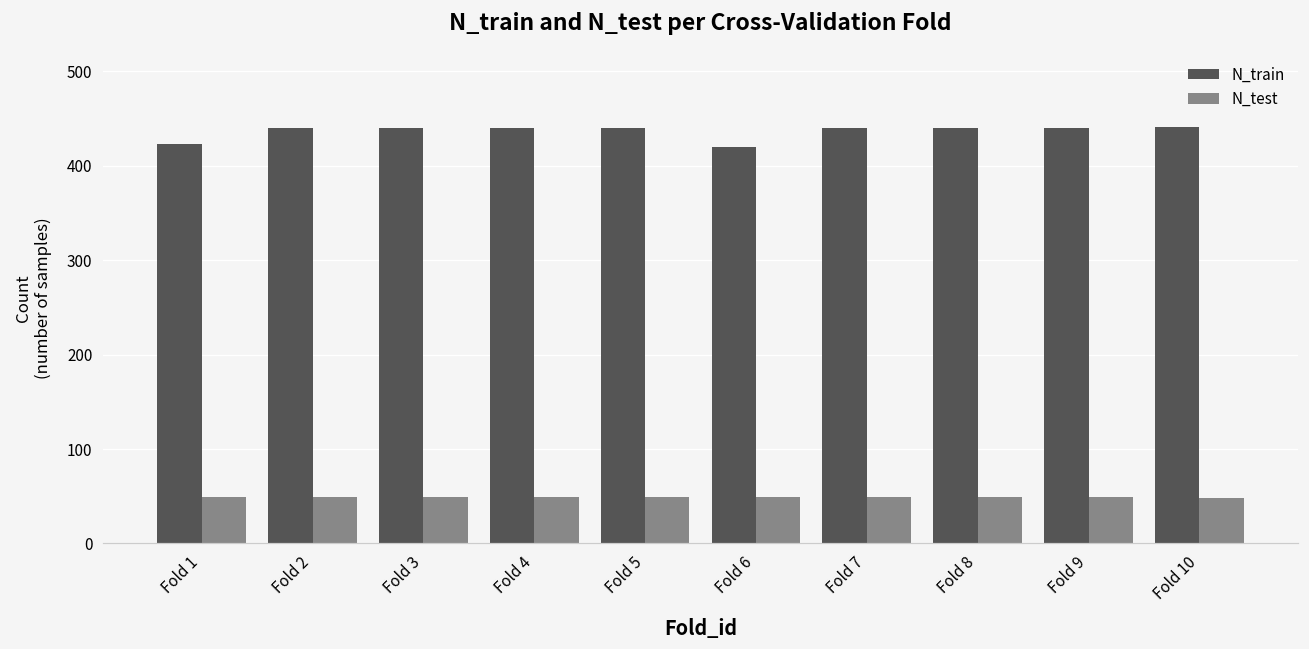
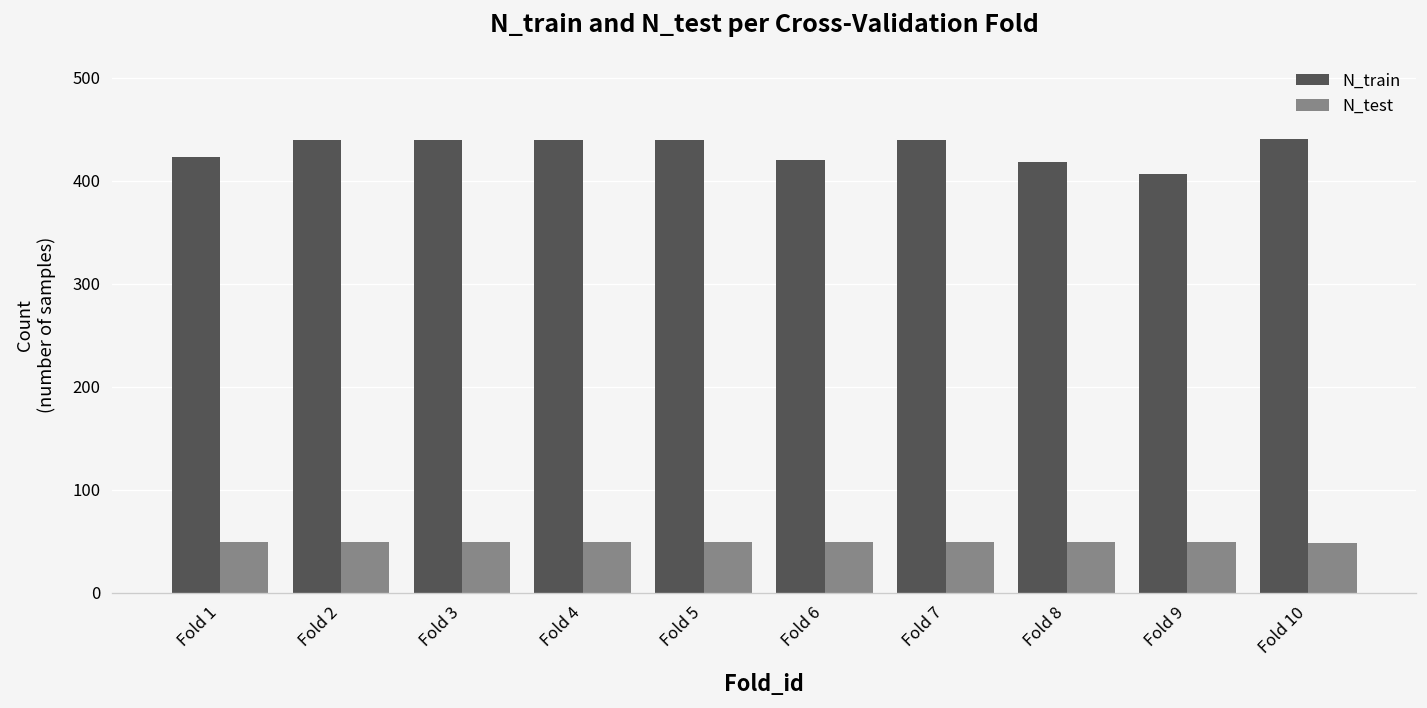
  {
    "N_train": {
      "Fold 1": 420,
      "Fold 2": 440,
      "Fold 3": 440,
      "Fold 4": 440,
      "Fold 5": 440,
      "Fold 6": 420,
      "Fold 7": 440,
-     "Fold 8": 440,
-     "Fold 9": 440,
+     "Fold 8": 420,
+     "Fold 9": 410,
      "Fold 10": 440
    },
    "N_test": {
      "Fold 1": 50,
      "Fold 2": 50,
      "Fold 3": 50,
      "Fold 4": 50,
      "Fold 5": 50,
      "Fold 6": 50,
      "Fold 7": 50,
      "Fold 8": 50,
      "Fold 9": 50,
      "Fold 10": 50
    }
  }
